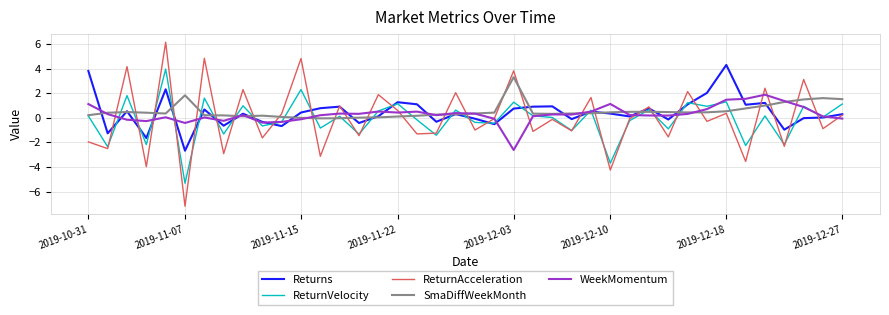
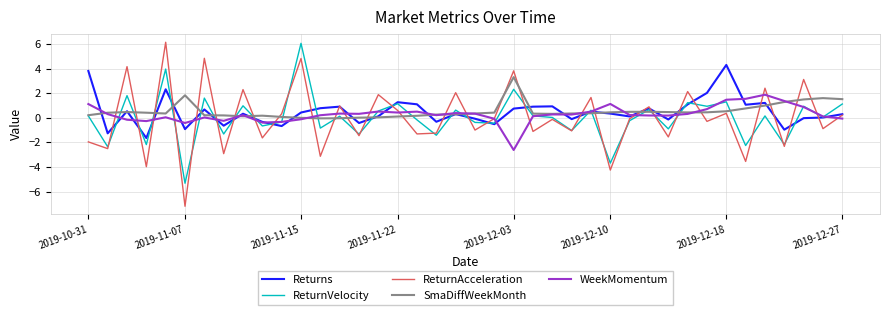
  {
    "Returns": {
      "2019-10-31": 3.8,
-     "2019-11-07": -2.7,
+     "2019-11-07": -0.9,
      "2019-11-15": 0.4,
      "2019-12-03": 0.7,
      "2019-12-18": 4.3
    },
    "ReturnVelocity": {
      "2019-11-07": -5.3,
-     "2019-11-15": 2.3,
-     "2019-12-03": 1.3,
+     "2019-11-15": 6.0,
+     "2019-12-03": 2.3,
      "2019-12-10": -3.7,
      "2019-12-27": 1.1
    },
    "ReturnAcceleration": {
      "2019-10-31": -2.0,
      "2019-11-07": -7.2,
      "2019-11-15": 4.8,
      "2019-12-03": 3.8,
      "2019-12-10": -4.2
    },
    "SmaDiffWeekMonth": {
      "2019-11-07": 1.8,
      "2019-11-22": 0.1,
      "2019-12-03": 3.3,
      "2019-12-27": 1.5
    },
    "WeekMomentum": {
      "2019-10-31": 1.1,
      "2019-11-07": -0.4,
      "2019-12-03": -2.6,
      "2019-12-10": 1.1,
      "2019-12-27": -0.1
    }
  }
